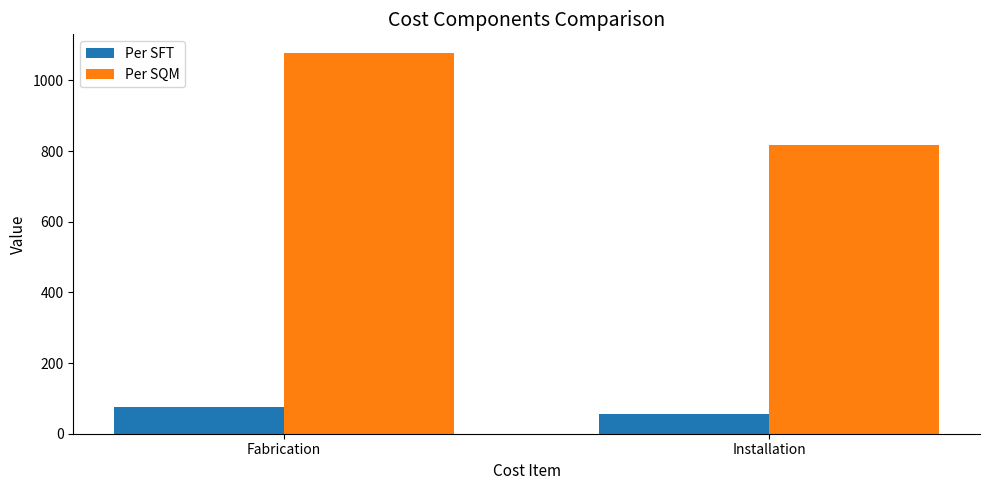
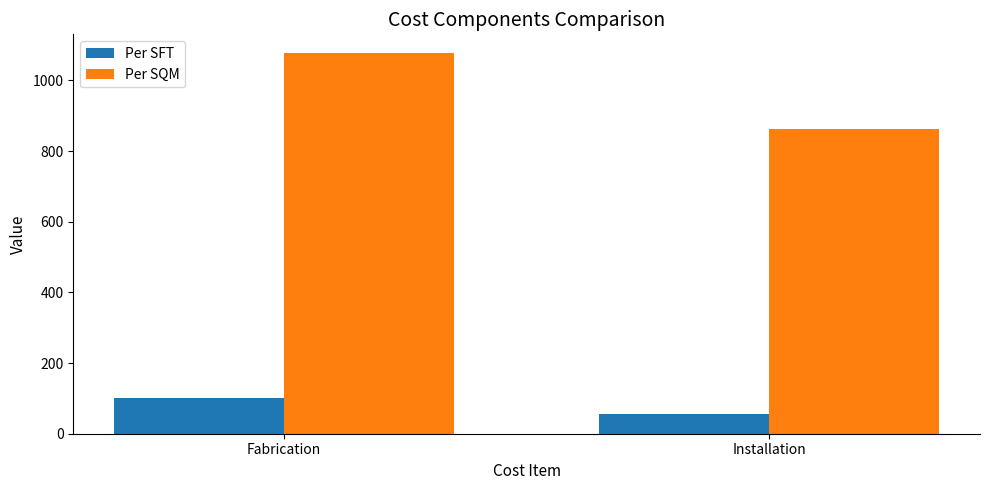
  {
    "Per SFT": {
-     "Fabrication": 80,
+     "Fabrication": 100,
      "Installation": 60
    },
    "Per SQM": {
      "Fabrication": 1080,
-     "Installation": 820
+     "Installation": 860
    }
  }
